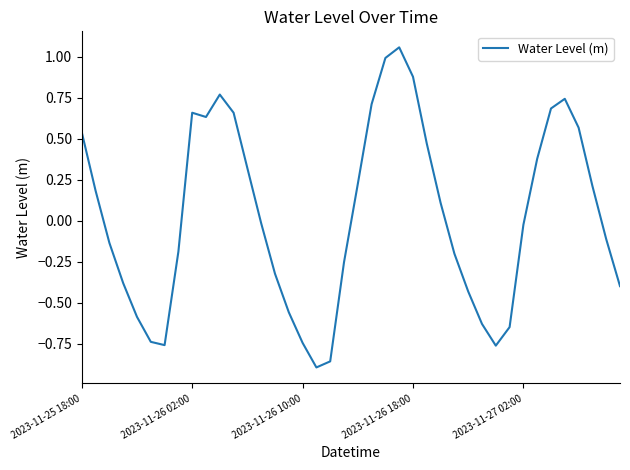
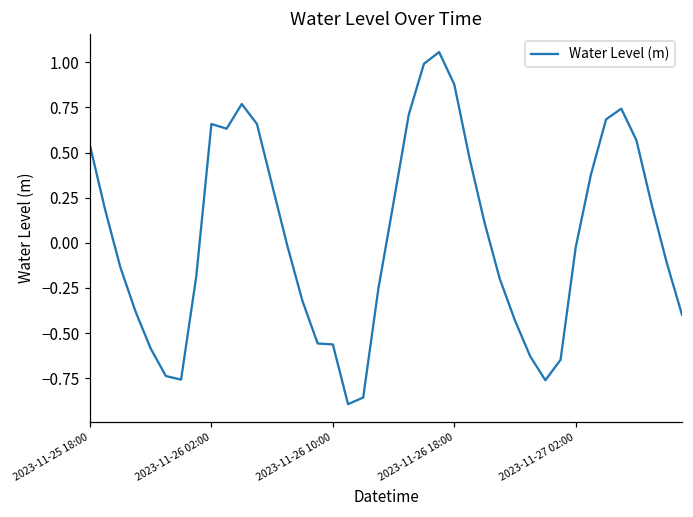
  {
    "2023-11-25 18:00": 0.54,
    "2023-11-26 02:00": 0.66,
-   "2023-11-26 10:00": -0.74,
+   "2023-11-26 10:00": -0.56,
    "2023-11-26 18:00": 0.88,
    "2023-11-27 02:00": -0.02
  }
